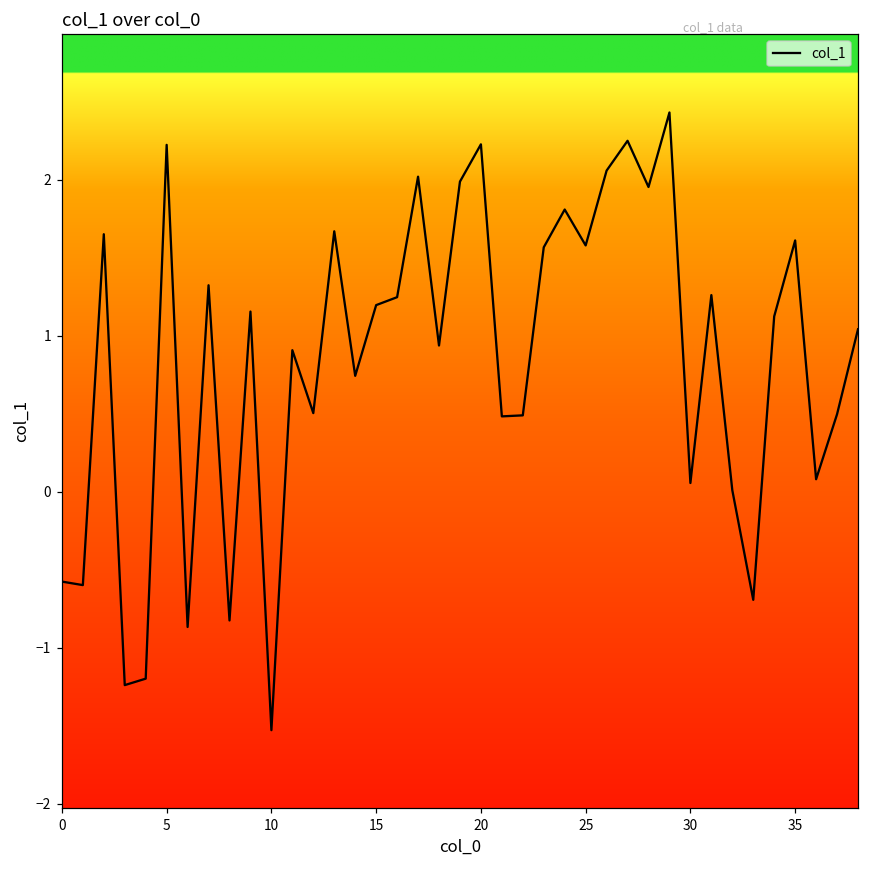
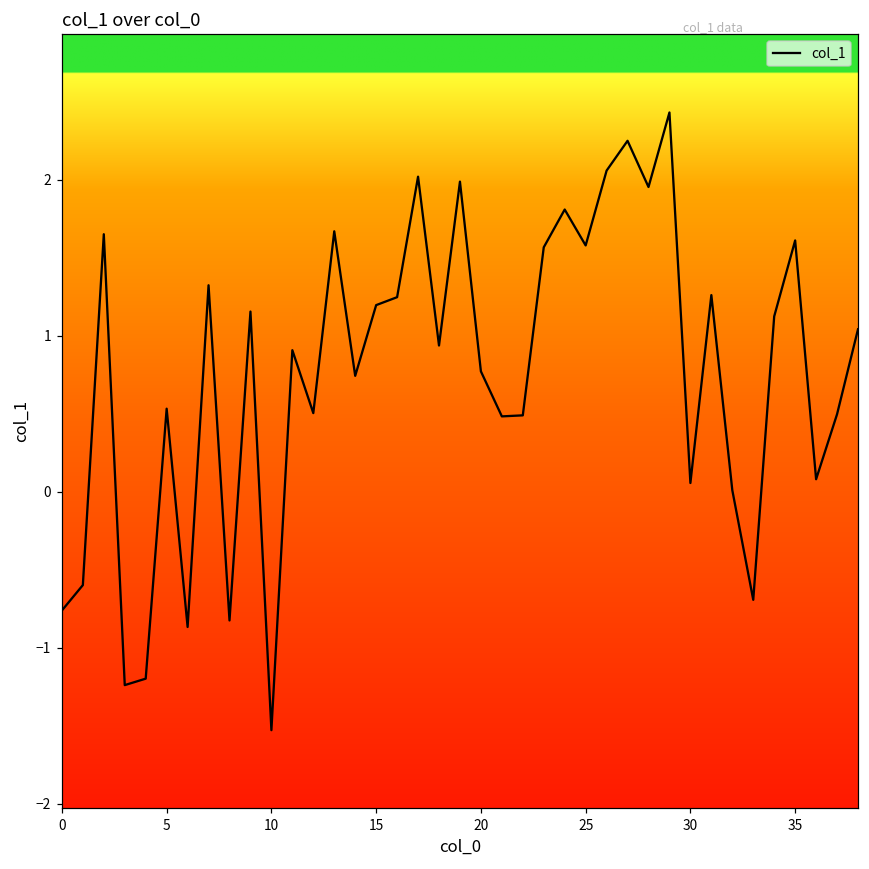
  {
-   "0": -0.57,
-   "5": 2.22,
+   "0": -0.76,
+   "5": 0.53,
    "10": -1.53,
    "15": 1.20,
-   "20": 2.23,
+   "20": 0.77,
    "25": 1.58,
    "30": 0.06,
    "35": 1.61
  }
